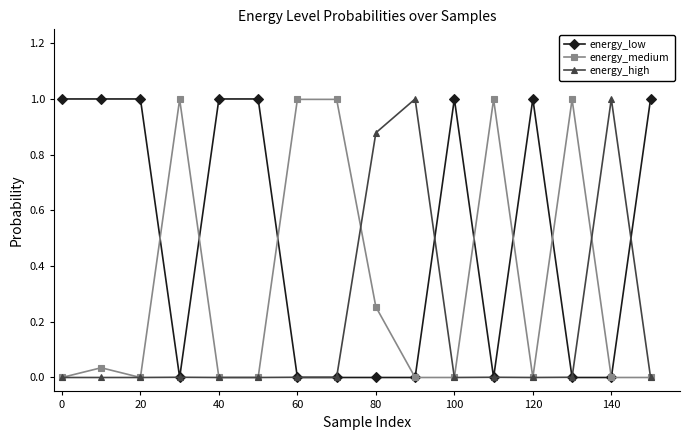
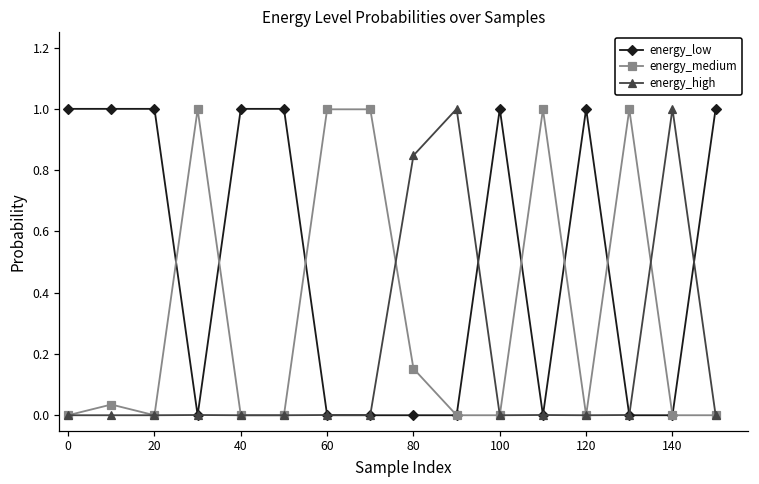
  {
    "energy_low": {
      "0": 1.00,
      "20": 1.00,
      "40": 1.00,
      "80": 0.00,
      "100": 1.00,
      "120": 1.00
    },
    "energy_medium": {
      "60": 1.00,
-     "80": 0.25
+     "80": 0.15
    },
    "energy_high": {
-     "80": 0.88,
+     "80": 0.85,
      "140": 1.00
    }
  }
